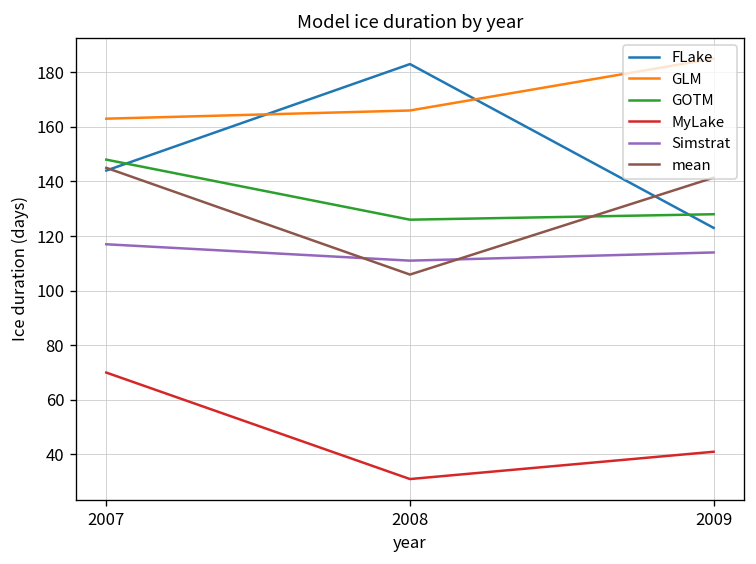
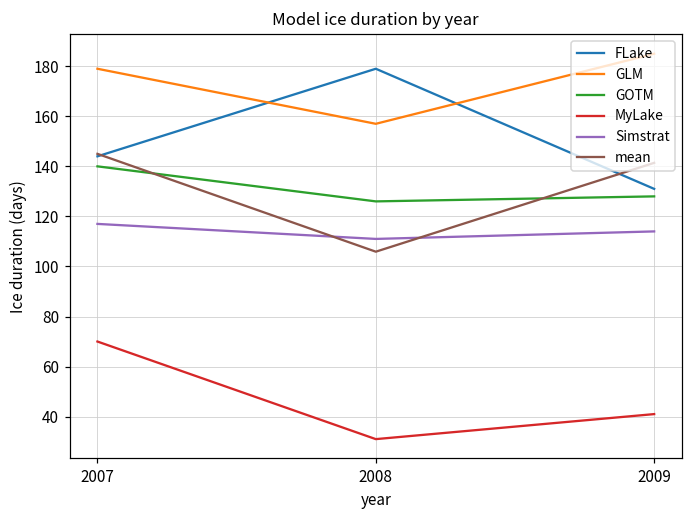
  {
    "FLake": {
-     "2008": 183,
-     "2009": 123
+     "2008": 179,
+     "2009": 131
    },
    "GLM": {
-     "2007": 163,
-     "2008": 166
+     "2007": 179,
+     "2008": 157
    },
    "GOTM": {
-     "2007": 148,
+     "2007": 140,
      "2008": 126,
      "2009": 128
    },
    "MyLake": {
      "2007": 70,
      "2008": 31,
      "2009": 41
    },
    "Simstrat": {
      "2007": 117,
      "2008": 111,
      "2009": 114
    },
    "mean": {
      "2008": 106
    }
  }
